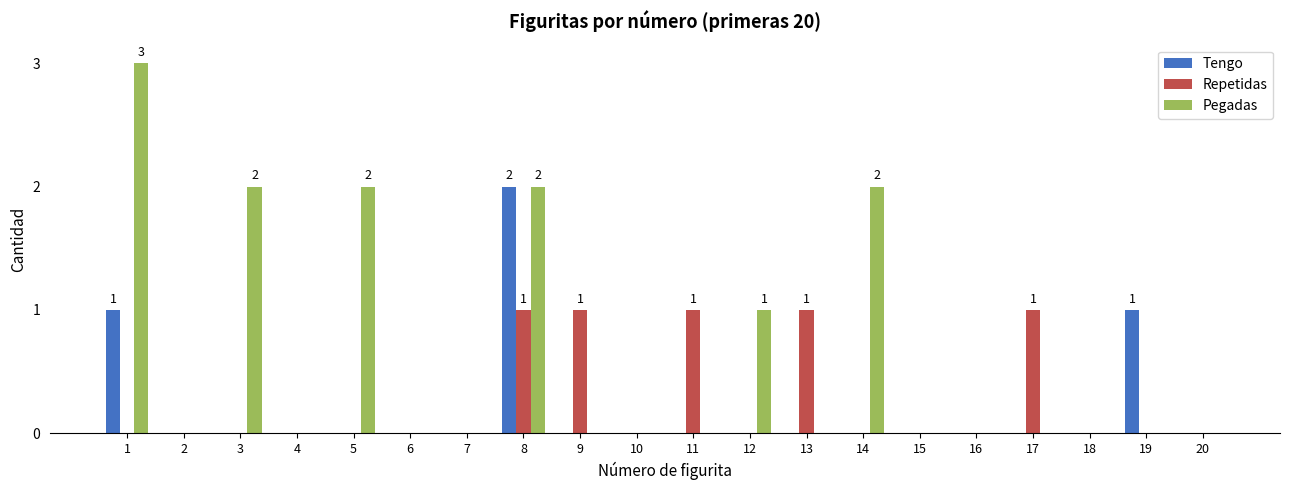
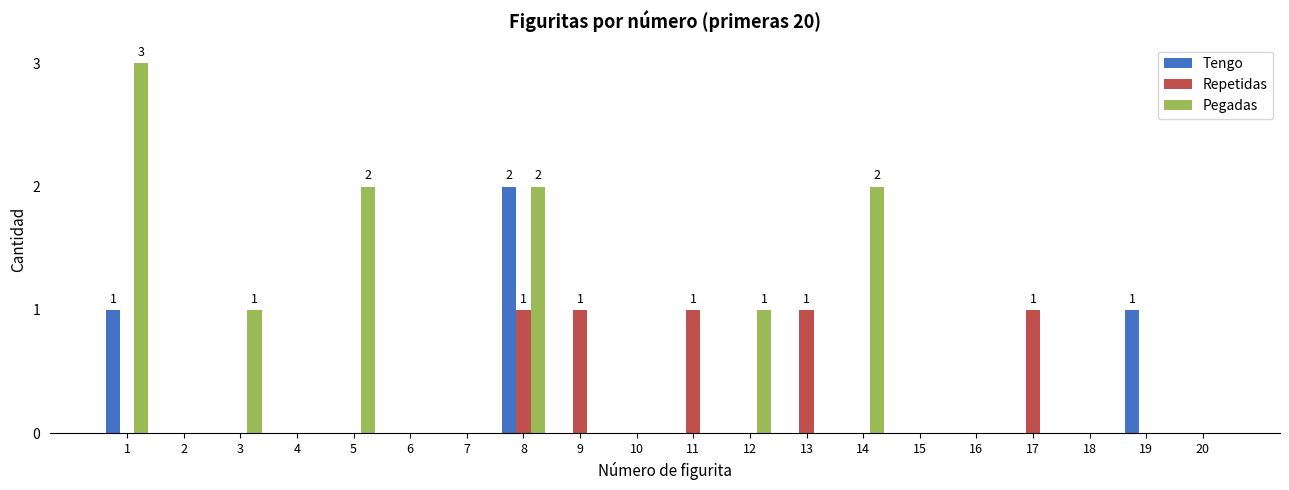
  {
    "Tengo": {
      "1": 1,
      "8": 2,
      "19": 1
    },
    "Repetidas": {
      "8": 1,
      "9": 1,
      "11": 1,
      "13": 1,
      "17": 1
    },
    "Pegadas": {
      "1": 3,
-     "3": 2,
+     "3": 1,
      "5": 2,
      "8": 2,
      "12": 1,
      "14": 2
    }
  }
